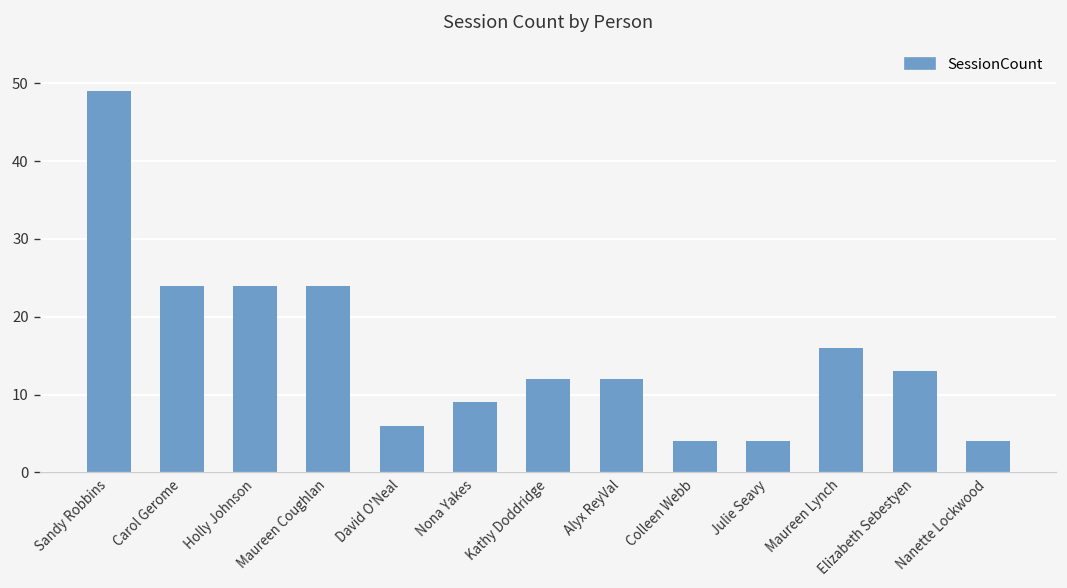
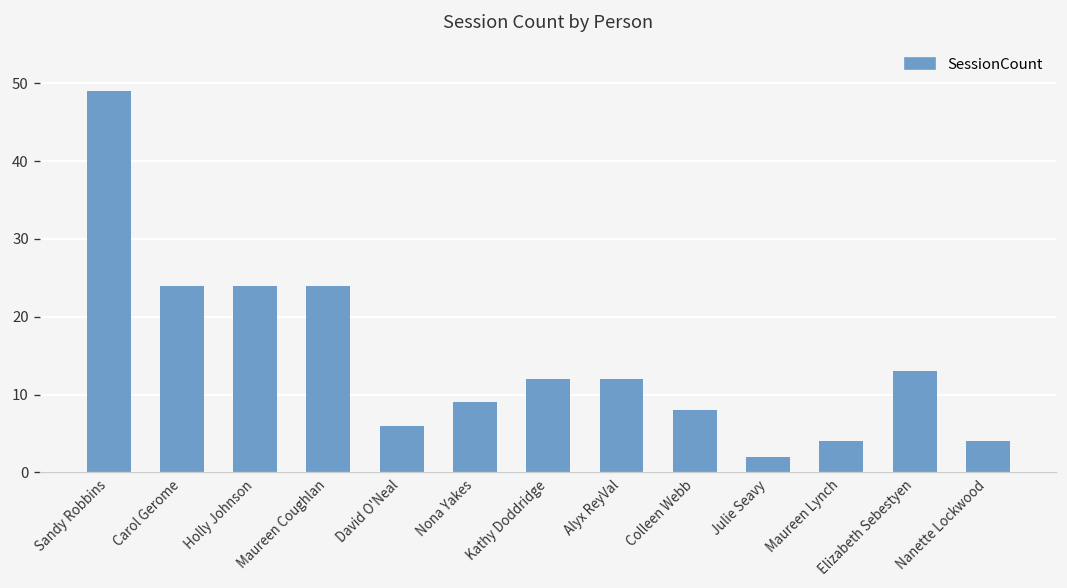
  {
    "Sandy Robbins": 49,
    "Carol Gerome": 24,
    "Holly Johnson": 24,
    "Maureen Coughlan": 24,
    "David O'Neal": 6,
    "Nona Yakes": 9,
    "Kathy Doddridge": 12,
    "Alyx ReyVal": 12,
-   "Colleen Webb": 4,
-   "Julie Seavy": 4,
-   "Maureen Lynch": 16,
+   "Colleen Webb": 8,
+   "Julie Seavy": 2,
+   "Maureen Lynch": 4,
    "Elizabeth Sebestyen": 13,
    "Nanette Lockwood": 4
  }
